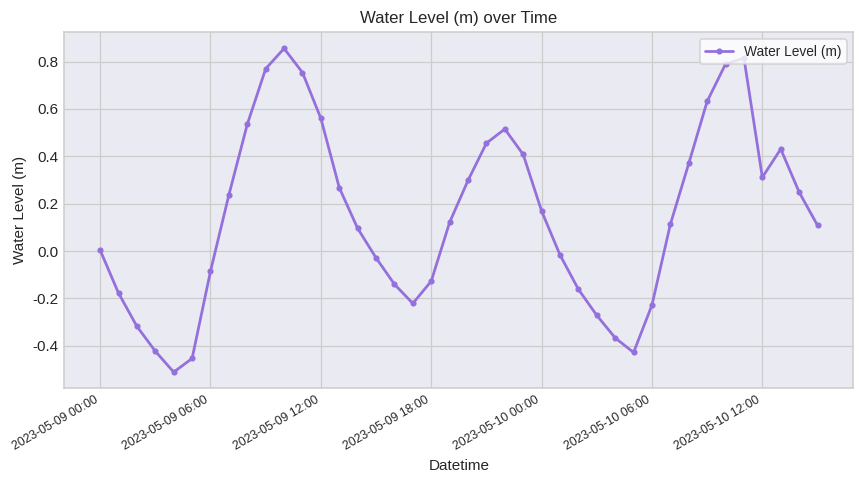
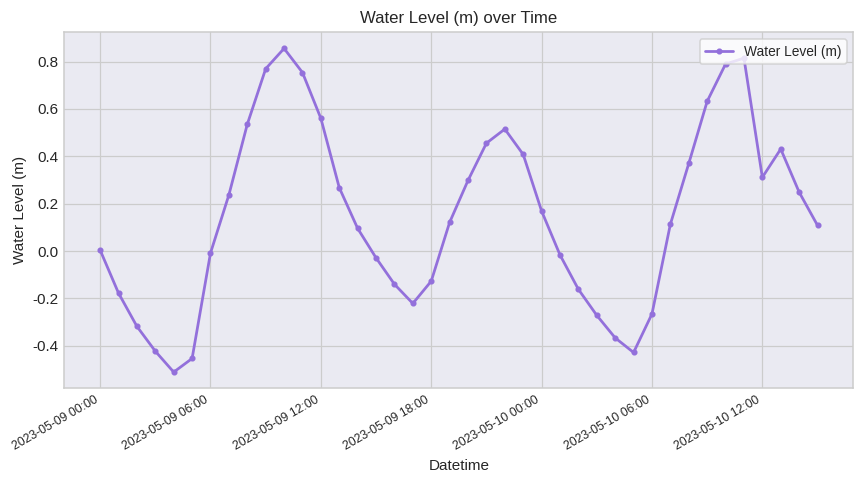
  {
    "2023-05-09 00:00": 0.00,
-   "2023-05-09 06:00": -0.09,
+   "2023-05-09 06:00": -0.01,
    "2023-05-09 12:00": 0.56,
    "2023-05-09 18:00": -0.13,
    "2023-05-10 00:00": 0.17,
-   "2023-05-10 06:00": -0.23,
+   "2023-05-10 06:00": -0.27,
    "2023-05-10 12:00": 0.31
  }
